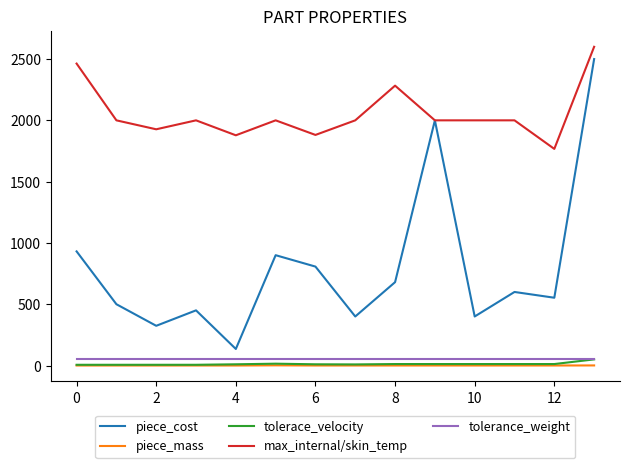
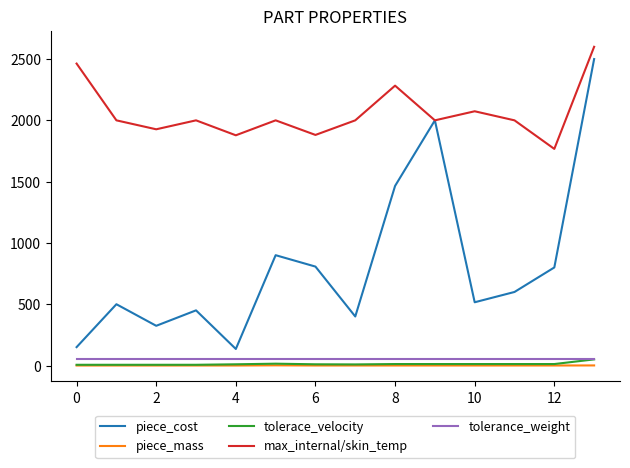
  {
    "piece_cost": {
-     "0": 930,
+     "0": 150,
      "2": 320,
      "4": 140,
      "6": 810,
-     "8": 680,
-     "10": 400,
-     "12": 550
+     "8": 1470,
+     "10": 520,
+     "12": 800
    },
    "max_internal/skin_temp": {
      "0": 2460,
      "2": 1930,
      "4": 1880,
      "6": 1880,
      "8": 2280,
-     "10": 2000,
+     "10": 2070,
      "12": 1770
    },
    "tolerance_weight": {
      "0": 50,
      "2": 50,
      "4": 50,
      "6": 50,
      "8": 50,
      "10": 50,
      "12": 50
    }
  }
